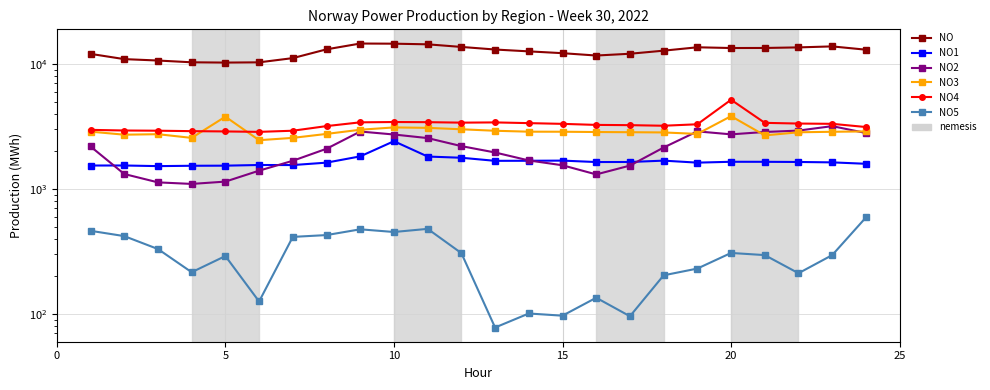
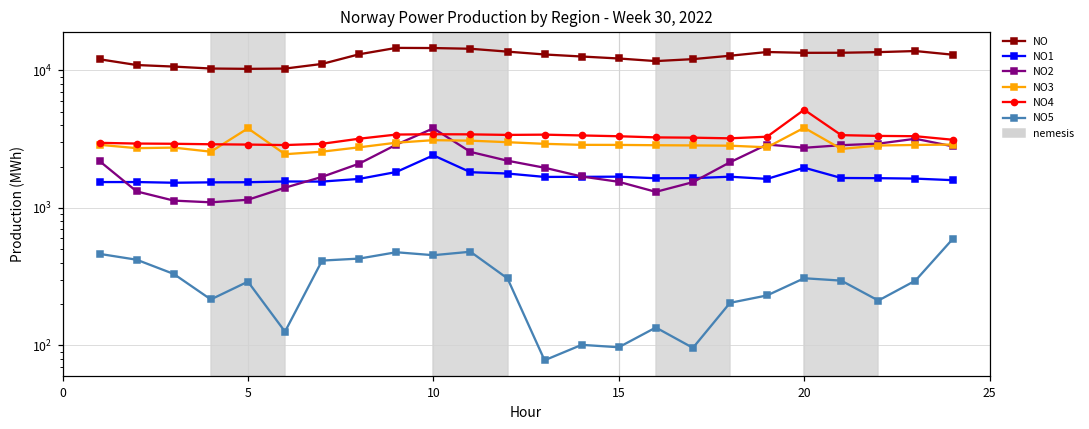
  {
    "NO": {
      "5": 10000,
      "10": 15000,
      "15": 12000,
      "20": 13000
    },
    "NO1": {
      "5": 1500,
      "10": 2400,
      "15": 1700,
-     "20": 1700
+     "20": 2000
    },
    "NO2": {
      "5": 1100,
-     "10": 2700,
+     "10": 3800,
      "15": 1500,
      "20": 2700
    },
    "NO3": {
      "5": 3800,
      "10": 3100,
      "15": 2900,
      "20": 3800
    },
    "NO4": {
      "5": 2900,
      "10": 3400,
      "15": 3300,
      "20": 5200
    },
    "NO5": {
      "5": 290,
      "10": 450,
      "15": 100,
      "20": 310
    }
  }
